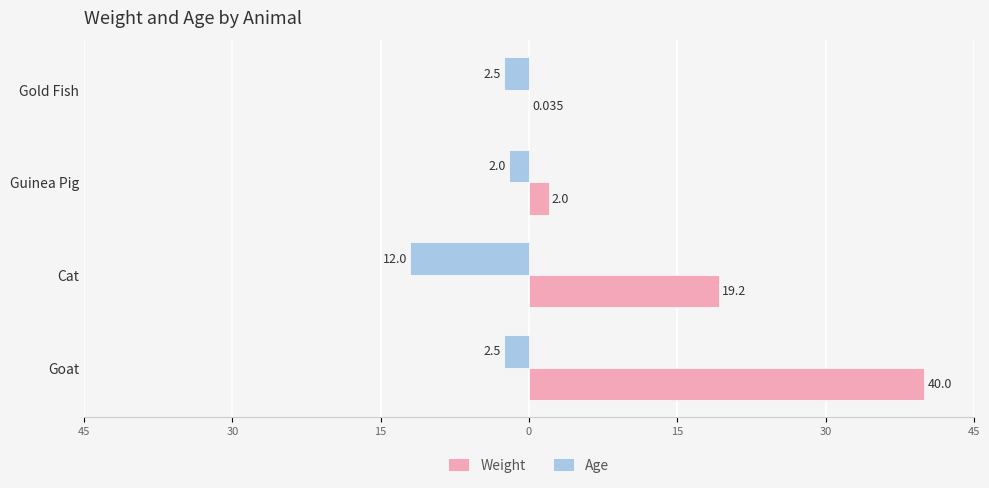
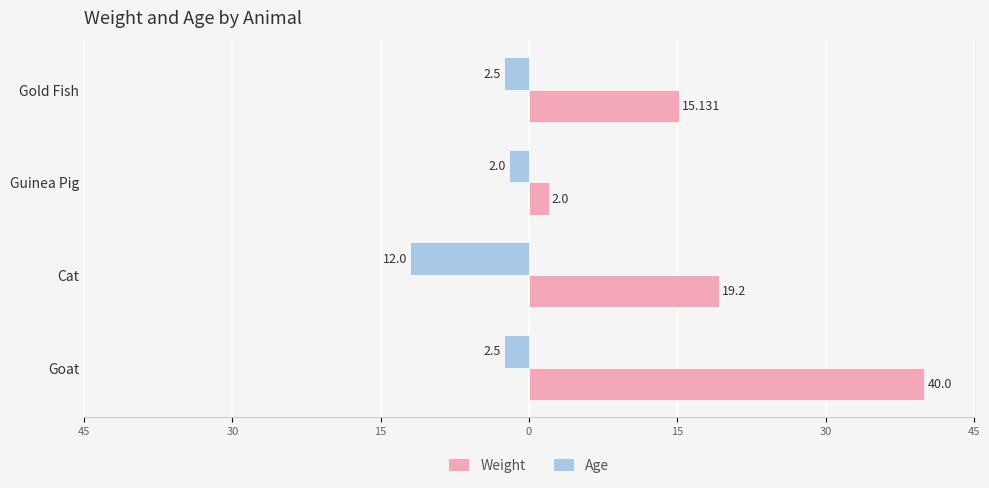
  {
    "Weight": {
-     "Gold Fish": 0.035,
+     "Gold Fish": 15.131,
      "Guinea Pig": 2.0,
      "Cat": 19.2,
      "Goat": 40.0
    }
  }
